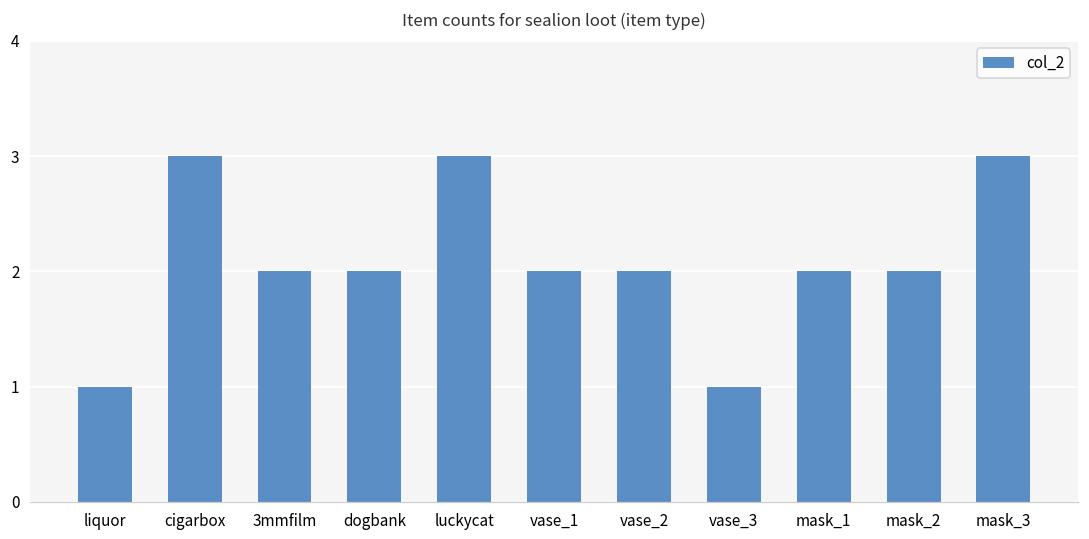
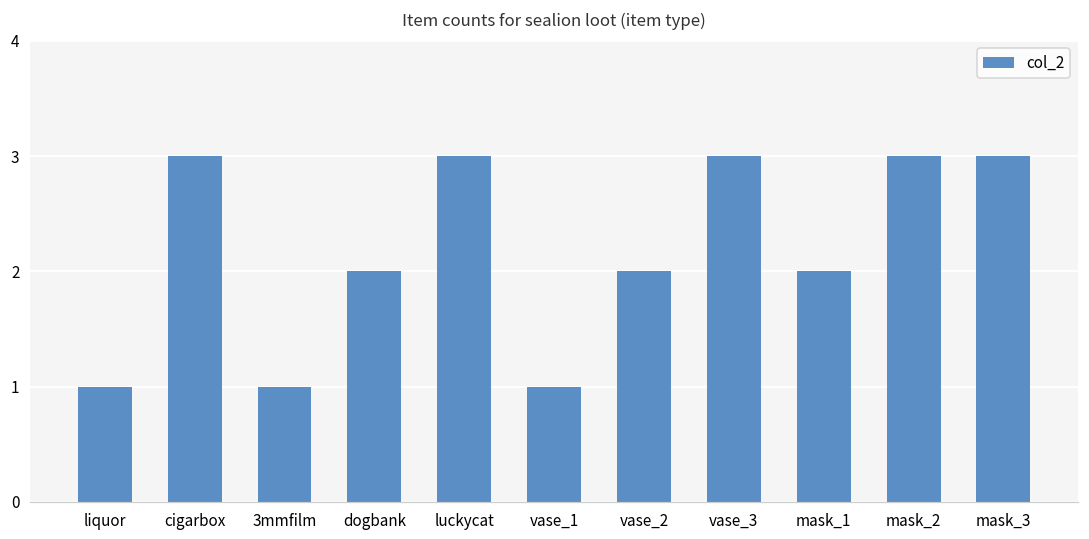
  {
    "liquor": 1,
    "cigarbox": 3,
-   "3mmfilm": 2,
+   "3mmfilm": 1,
    "dogbank": 2,
    "luckycat": 3,
-   "vase_1": 2,
+   "vase_1": 1,
    "vase_2": 2,
-   "vase_3": 1,
+   "vase_3": 3,
    "mask_1": 2,
-   "mask_2": 2,
+   "mask_2": 3,
    "mask_3": 3
  }
